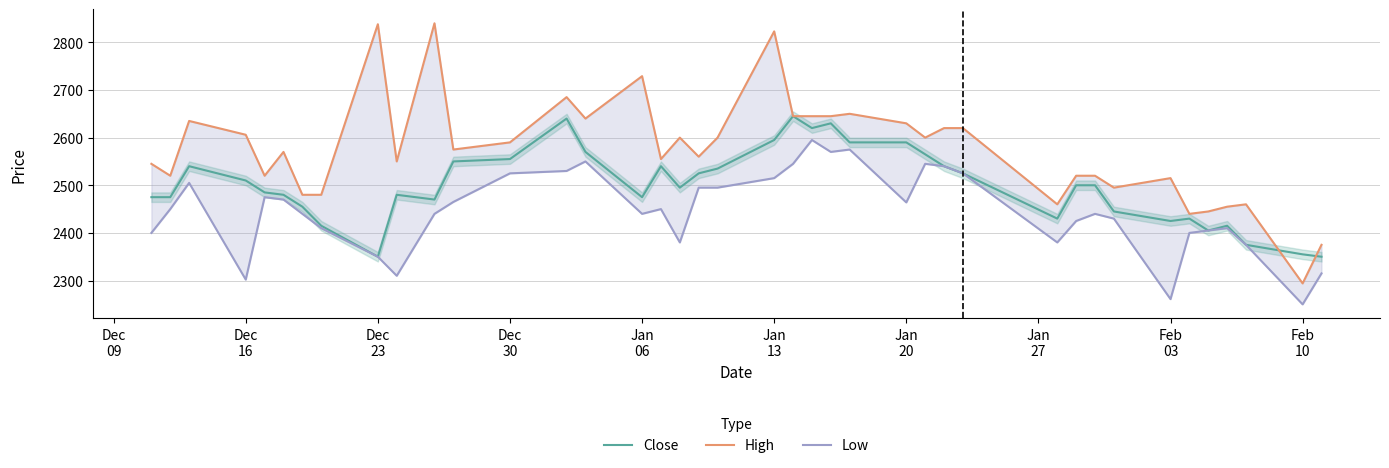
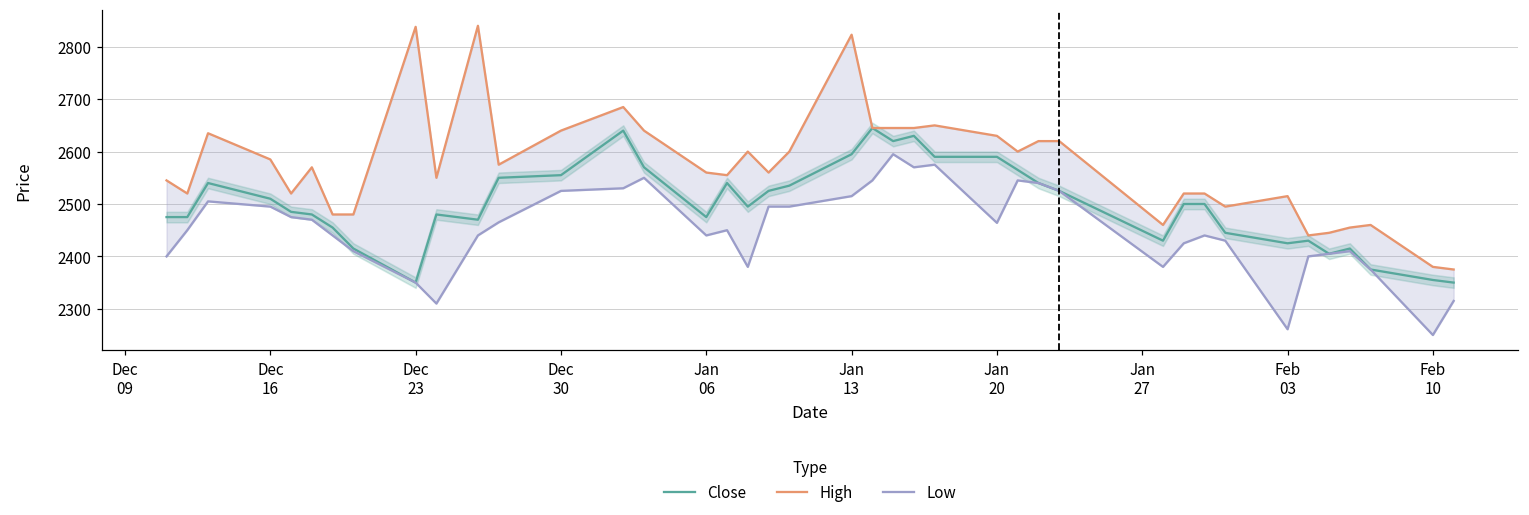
  {
    "High": {
-     "Dec 16": 2610,
+     "Dec 16": 2590,
      "Dec 23": 2840,
-     "Dec 30": 2590,
-     "Jan 06": 2730,
+     "Dec 30": 2640,
+     "Jan 06": 2560,
      "Jan 13": 2820,
      "Jan 20": 2630,
      "Feb 03": 2520,
-     "Feb 10": 2290
+     "Feb 10": 2380
    },
    "Low": {
-     "Dec 16": 2300,
+     "Dec 16": 2500,
      "Dec 30": 2530,
      "Jan 06": 2440,
      "Jan 13": 2520,
      "Jan 20": 2460,
      "Feb 03": 2260,
      "Feb 10": 2250
    }
  }
